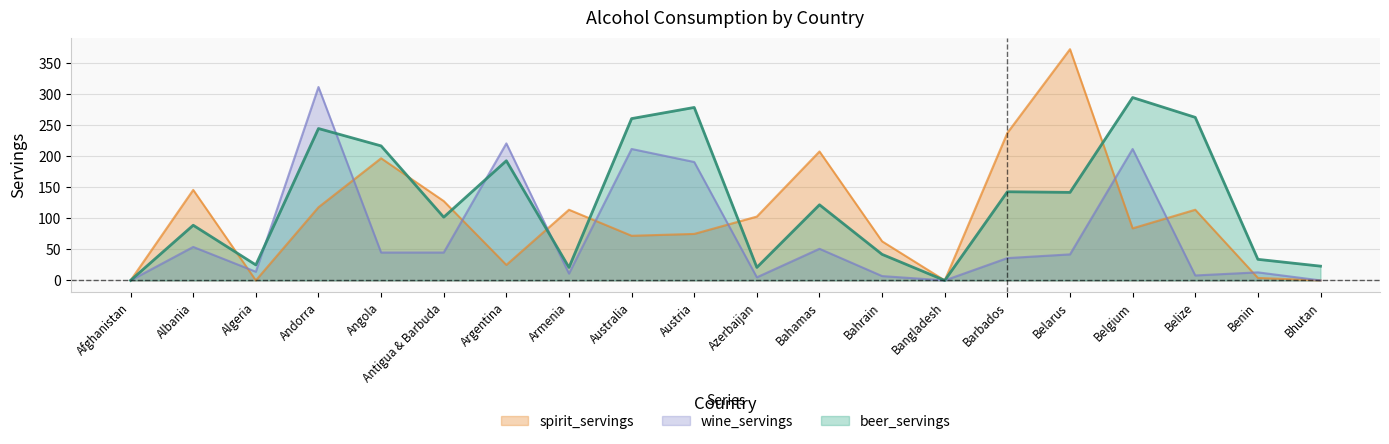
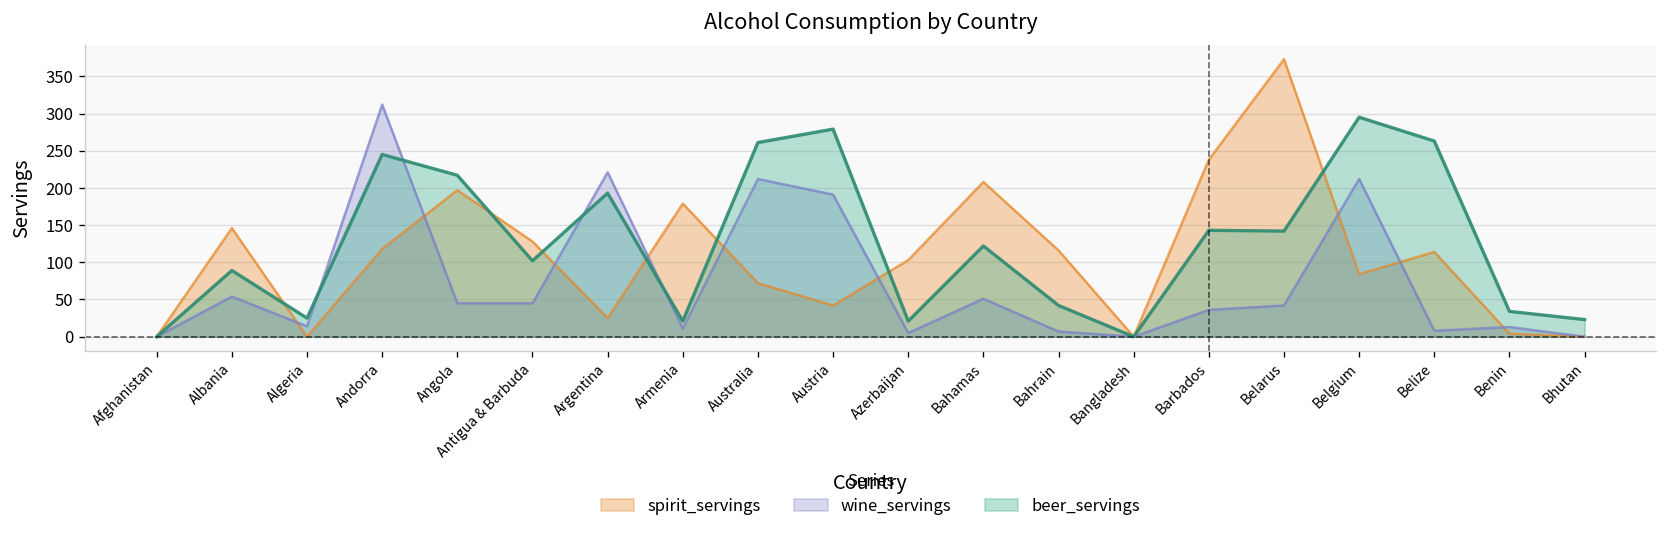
  {
    "spirit_servings": {
      "Albania": 150,
      "Algeria": 0,
      "Andorra": 120,
      "Angola": 200,
      "Antigua & Barbuda": 130,
      "Argentina": 30,
-     "Armenia": 110,
+     "Armenia": 180,
      "Australia": 70,
-     "Austria": 80,
+     "Austria": 40,
      "Azerbaijan": 100,
      "Bahamas": 210,
-     "Bahrain": 60,
+     "Bahrain": 120,
      "Barbados": 240,
      "Belarus": 370,
      "Belgium": 80,
      "Belize": 110,
      "Benin": 0
    }
  }
